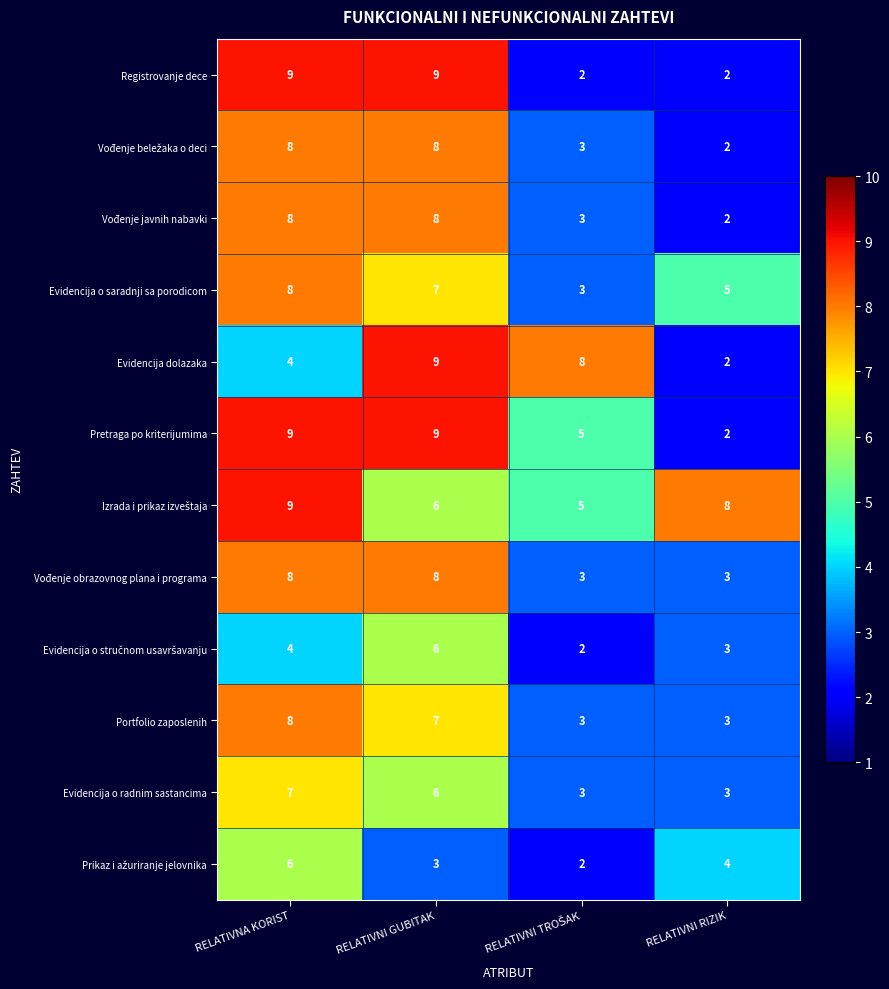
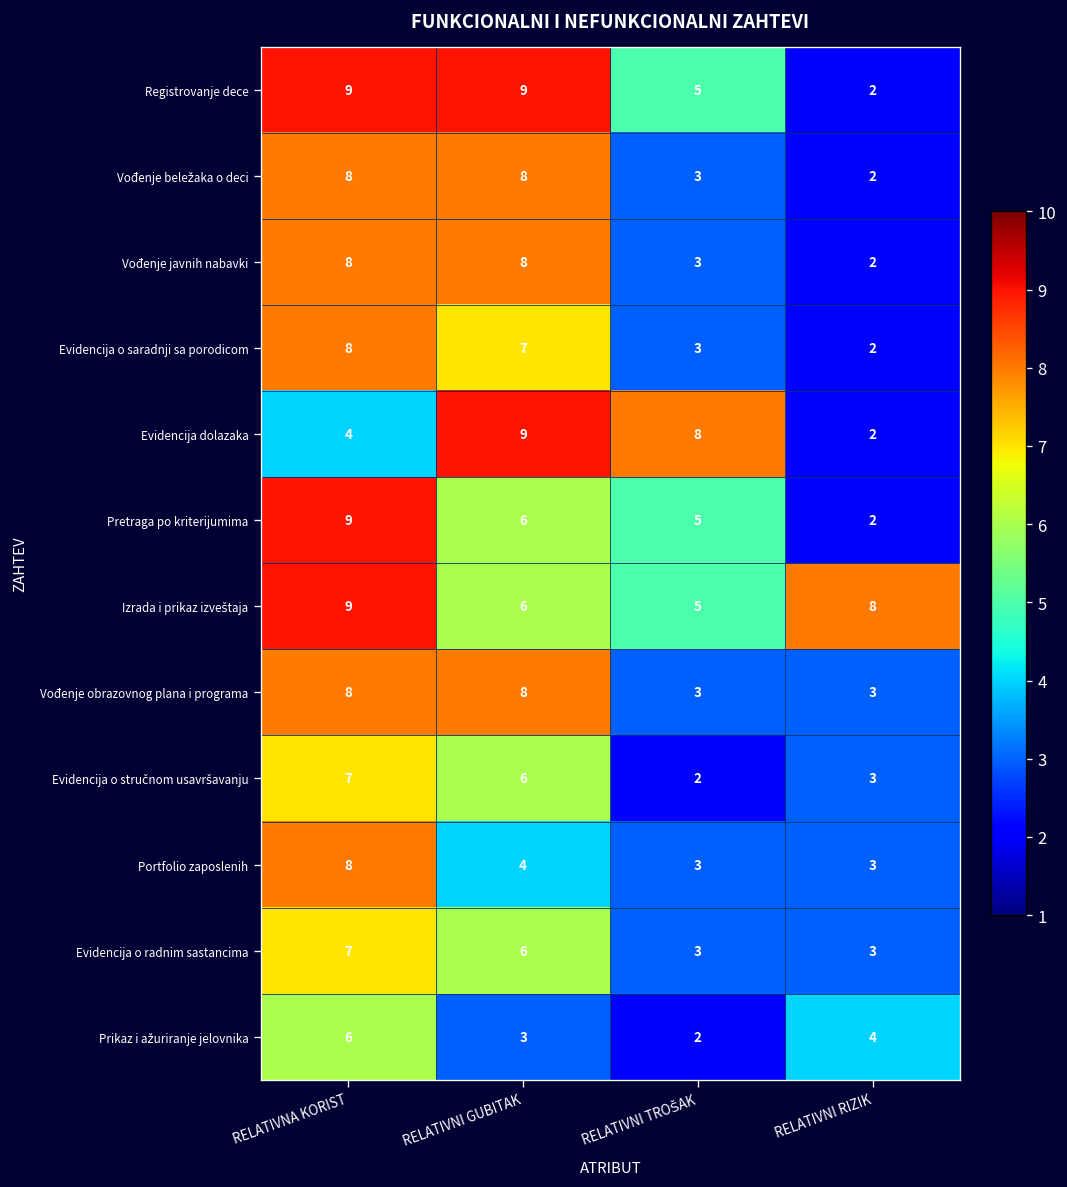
  {
    "Registrovanje dece": {
      "RELATIVNA KORIST": 9,
      "RELATIVNI GUBITAK": 9,
-     "RELATIVNI TROŠAK": 2,
+     "RELATIVNI TROŠAK": 5,
      "RELATIVNI RIZIK": 2
    },
    "Vođenje beležaka o deci": {
      "RELATIVNA KORIST": 8,
      "RELATIVNI GUBITAK": 8,
      "RELATIVNI TROŠAK": 3,
      "RELATIVNI RIZIK": 2
    },
    "Vođenje javnih nabavki": {
      "RELATIVNA KORIST": 8,
      "RELATIVNI GUBITAK": 8,
      "RELATIVNI TROŠAK": 3,
      "RELATIVNI RIZIK": 2
    },
    "Evidencija o saradnji sa porodicom": {
      "RELATIVNA KORIST": 8,
      "RELATIVNI GUBITAK": 7,
      "RELATIVNI TROŠAK": 3,
-     "RELATIVNI RIZIK": 5
+     "RELATIVNI RIZIK": 2
    },
    "Evidencija dolazaka": {
      "RELATIVNA KORIST": 4,
      "RELATIVNI GUBITAK": 9,
      "RELATIVNI TROŠAK": 8,
      "RELATIVNI RIZIK": 2
    },
    "Pretraga po kriterijumima": {
      "RELATIVNA KORIST": 9,
-     "RELATIVNI GUBITAK": 9,
+     "RELATIVNI GUBITAK": 6,
      "RELATIVNI TROŠAK": 5,
      "RELATIVNI RIZIK": 2
    },
    "Izrada i prikaz izveštaja": {
      "RELATIVNA KORIST": 9,
      "RELATIVNI GUBITAK": 6,
      "RELATIVNI TROŠAK": 5,
      "RELATIVNI RIZIK": 8
    },
    "Vođenje obrazovnog plana i programa": {
      "RELATIVNA KORIST": 8,
      "RELATIVNI GUBITAK": 8,
      "RELATIVNI TROŠAK": 3,
      "RELATIVNI RIZIK": 3
    },
    "Evidencija o stručnom usavršavanju": {
-     "RELATIVNA KORIST": 4,
+     "RELATIVNA KORIST": 7,
      "RELATIVNI GUBITAK": 6,
      "RELATIVNI TROŠAK": 2,
      "RELATIVNI RIZIK": 3
    },
    "Portfolio zaposlenih": {
      "RELATIVNA KORIST": 8,
-     "RELATIVNI GUBITAK": 7,
+     "RELATIVNI GUBITAK": 4,
      "RELATIVNI TROŠAK": 3,
      "RELATIVNI RIZIK": 3
    },
    "Evidencija o radnim sastancima": {
      "RELATIVNA KORIST": 7,
      "RELATIVNI GUBITAK": 6,
      "RELATIVNI TROŠAK": 3,
      "RELATIVNI RIZIK": 3
    },
    "Prikaz i ažuriranje jelovnika": {
      "RELATIVNA KORIST": 6,
      "RELATIVNI GUBITAK": 3,
      "RELATIVNI TROŠAK": 2,
      "RELATIVNI RIZIK": 4
    }
  }
